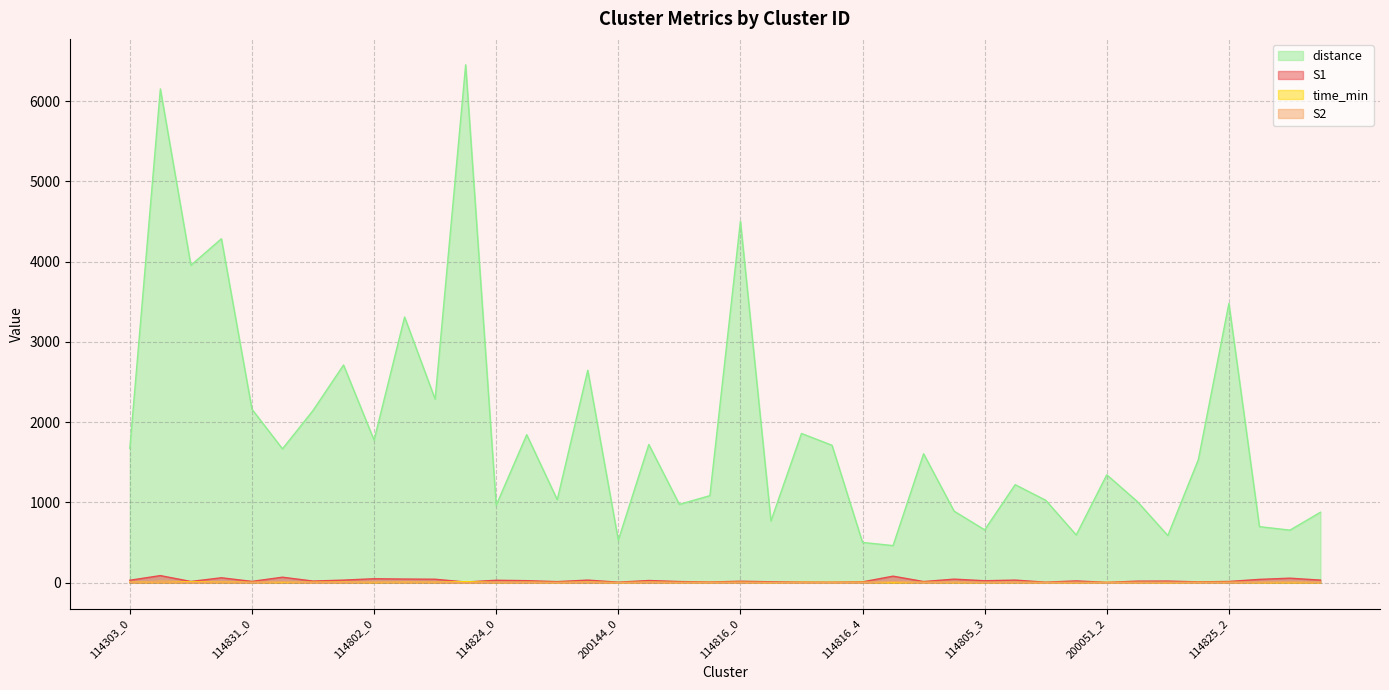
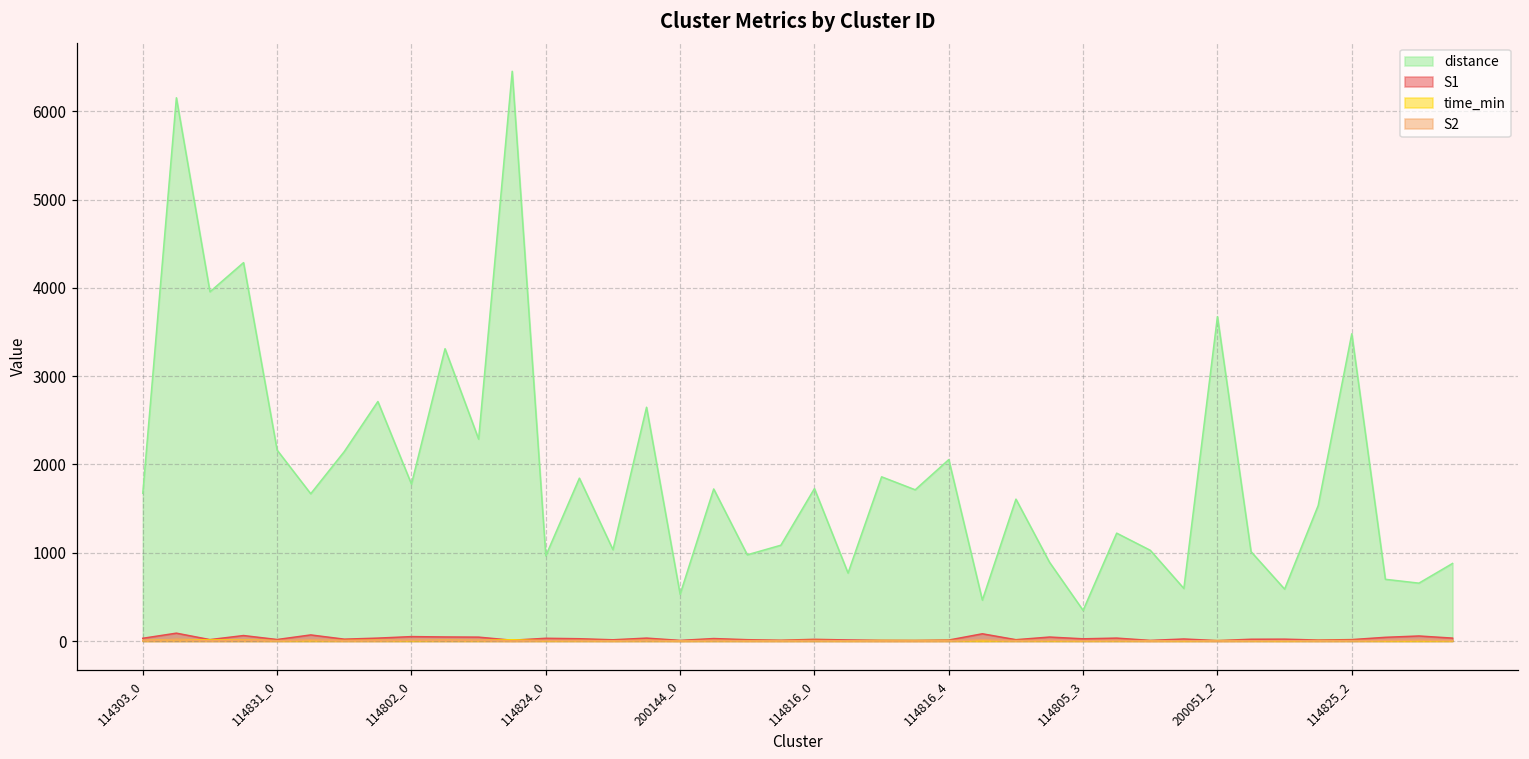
  {
    "distance": {
      "114303_0": 1700,
      "114831_0": 2200,
      "114802_0": 1800,
      "114824_0": 1000,
      "200144_0": 500,
-     "114816_0": 4500,
-     "114816_4": 500,
-     "114805_3": 700,
-     "200051_2": 1300,
+     "114816_0": 1700,
+     "114816_4": 2100,
+     "114805_3": 300,
+     "200051_2": 3700,
      "114825_2": 3500
    },
    "S1": {
      "114802_0": 100
    }
  }
